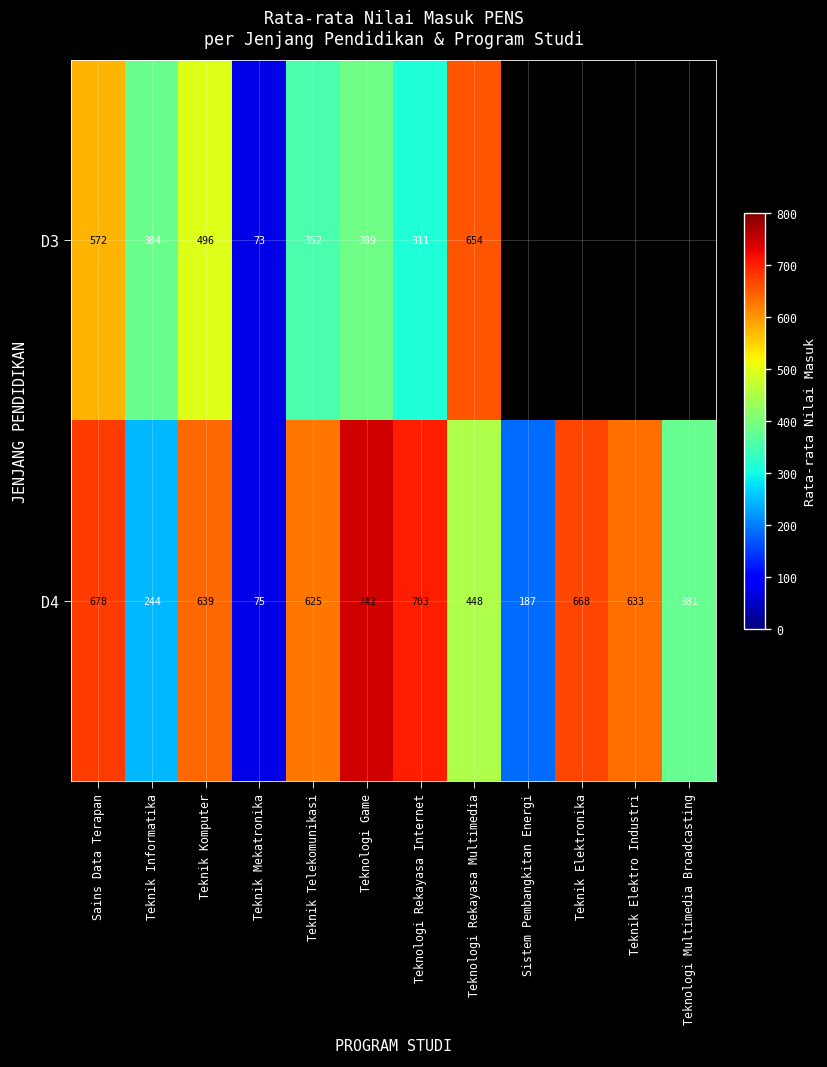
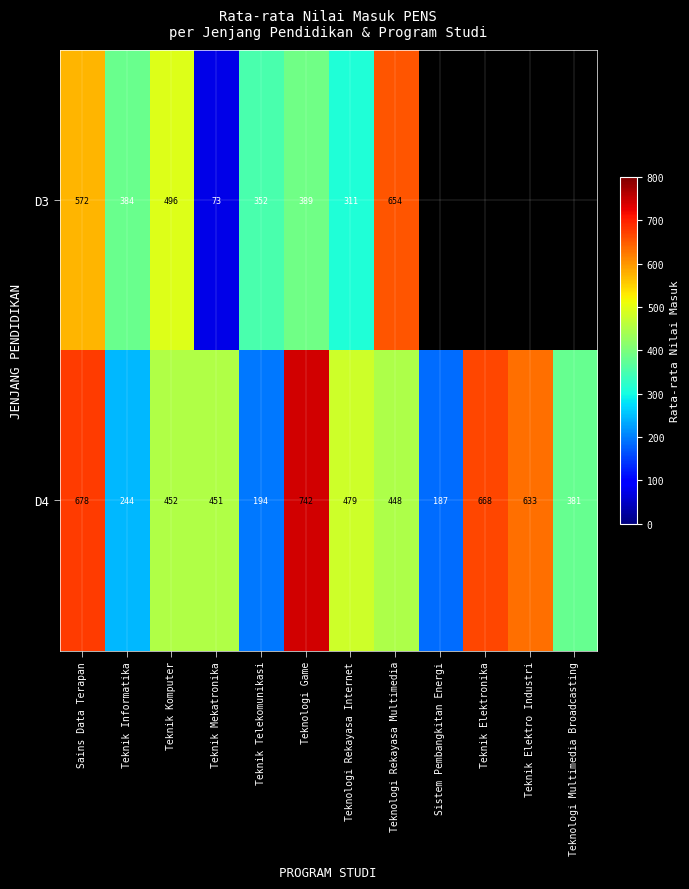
  {
    "D3": {
      "Sains Data Terapan": 572,
      "Teknik Informatika": 384,
      "Teknik Komputer": 496,
      "Teknik Mekatronika": 73,
      "Teknik Telekomunikasi": 352,
      "Teknologi Game": 389,
      "Teknologi Rekayasa Internet": 311,
      "Teknologi Rekayasa Multimedia": 654
    },
    "D4": {
      "Sains Data Terapan": 678,
      "Teknik Informatika": 244,
-     "Teknik Komputer": 639,
-     "Teknik Mekatronika": 75,
-     "Teknik Telekomunikasi": 625,
+     "Teknik Komputer": 452,
+     "Teknik Mekatronika": 451,
+     "Teknik Telekomunikasi": 194,
      "Teknologi Game": 742,
-     "Teknologi Rekayasa Internet": 703,
+     "Teknologi Rekayasa Internet": 479,
      "Teknologi Rekayasa Multimedia": 448,
      "Sistem Pembangkitan Energi": 187,
      "Teknik Elektronika": 668,
      "Teknik Elektro Industri": 633,
      "Teknologi Multimedia Broadcasting": 381
    }
  }
